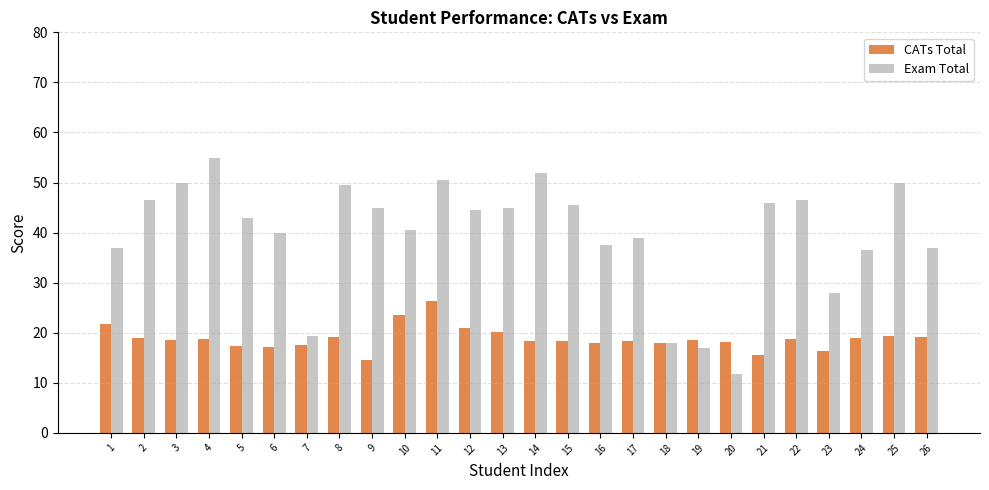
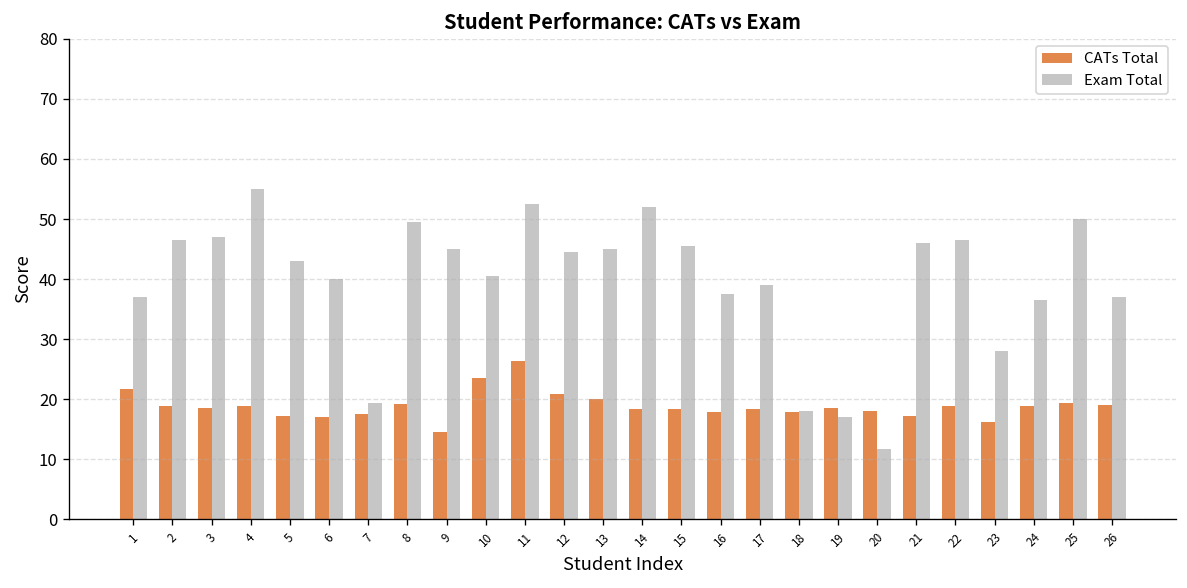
  {
    "CATs Total": {
      "1": 22,
      "2": 19,
      "3": 19,
      "4": 19,
      "5": 17,
      "6": 17,
      "7": 18,
      "8": 19,
      "9": 15,
      "10": 24,
      "11": 26,
      "12": 21,
      "13": 20,
      "14": 18,
      "15": 18,
      "16": 18,
      "17": 18,
      "18": 18,
      "19": 19,
      "20": 18,
-     "21": 16,
+     "21": 17,
      "22": 19,
      "23": 16,
      "24": 19,
      "25": 19,
      "26": 19
    },
    "Exam Total": {
      "1": 37,
      "2": 47,
-     "3": 50,
+     "3": 47,
      "4": 55,
      "5": 43,
      "6": 40,
      "7": 19,
      "8": 50,
      "9": 45,
      "10": 41,
-     "11": 51,
+     "11": 53,
      "12": 45,
      "13": 45,
      "14": 52,
      "15": 46,
      "16": 38,
      "17": 39,
      "18": 18,
      "19": 17,
      "20": 12,
      "21": 46,
      "22": 47,
      "23": 28,
      "24": 37,
      "25": 50,
      "26": 37
    }
  }
